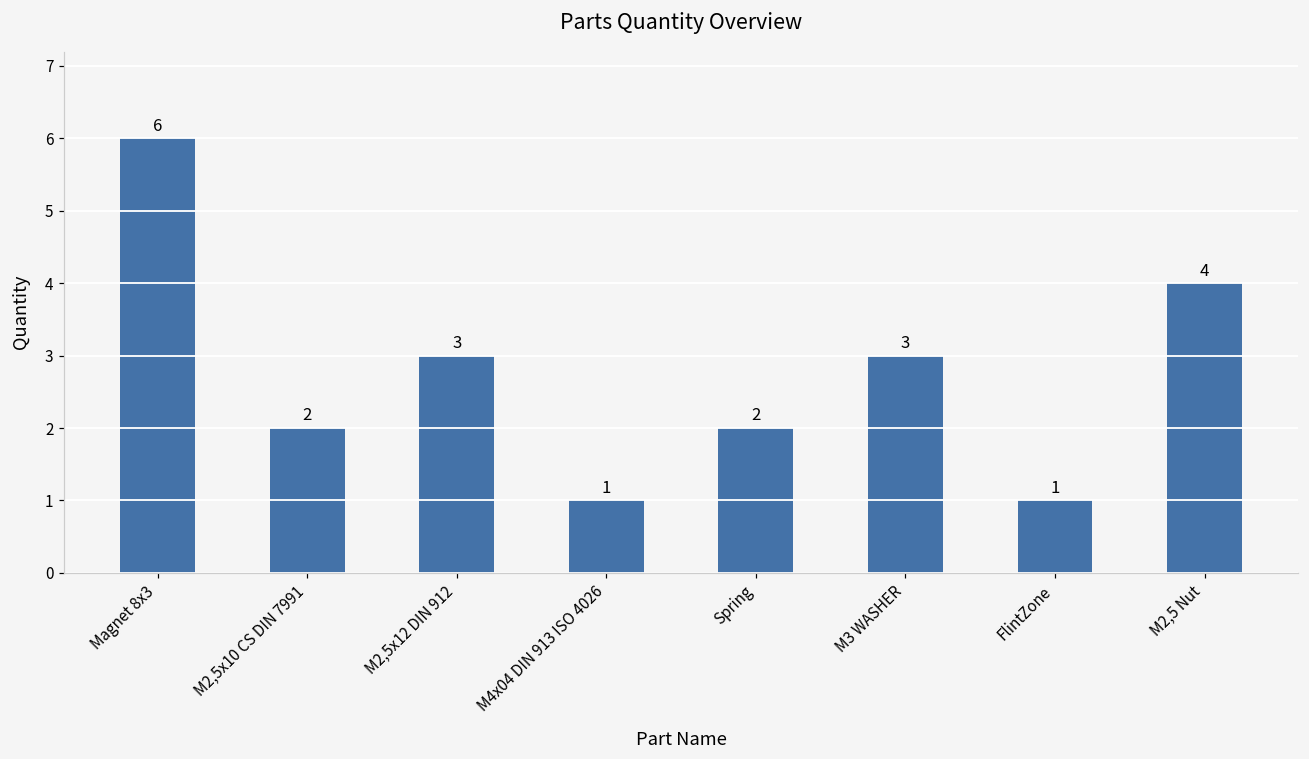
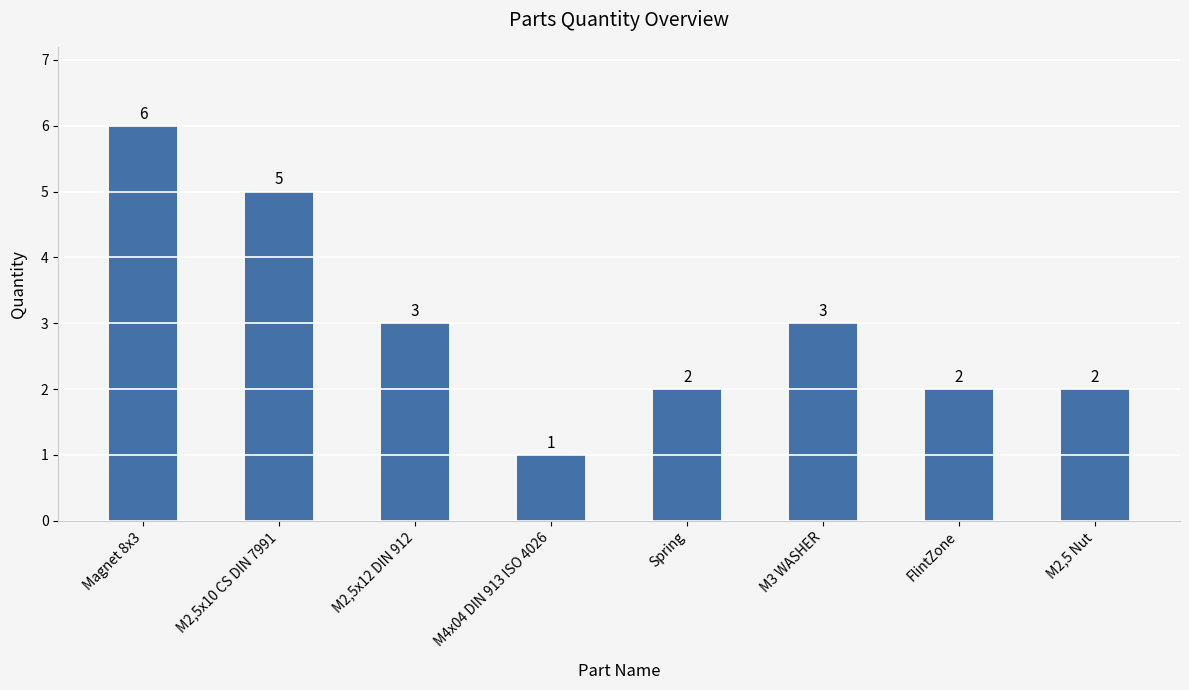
  {
    "Magnet 8x3": 6,
-   "M2,5x10 CS DIN 7991": 2,
+   "M2,5x10 CS DIN 7991": 5,
    "M2,5x12 DIN 912": 3,
    "M4x04 DIN 913 ISO 4026": 1,
    "Spring": 2,
    "M3 WASHER": 3,
-   "FlintZone": 1,
-   "M2,5 Nut": 4
+   "FlintZone": 2,
+   "M2,5 Nut": 2
  }
